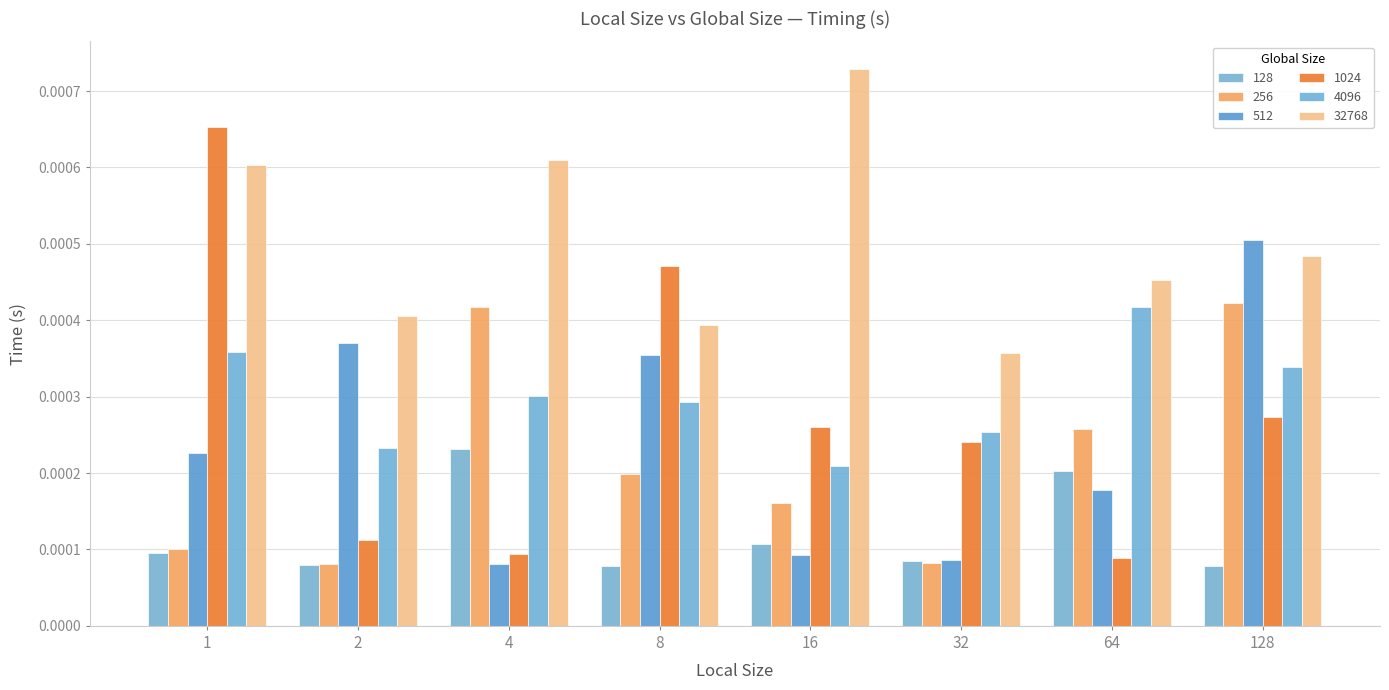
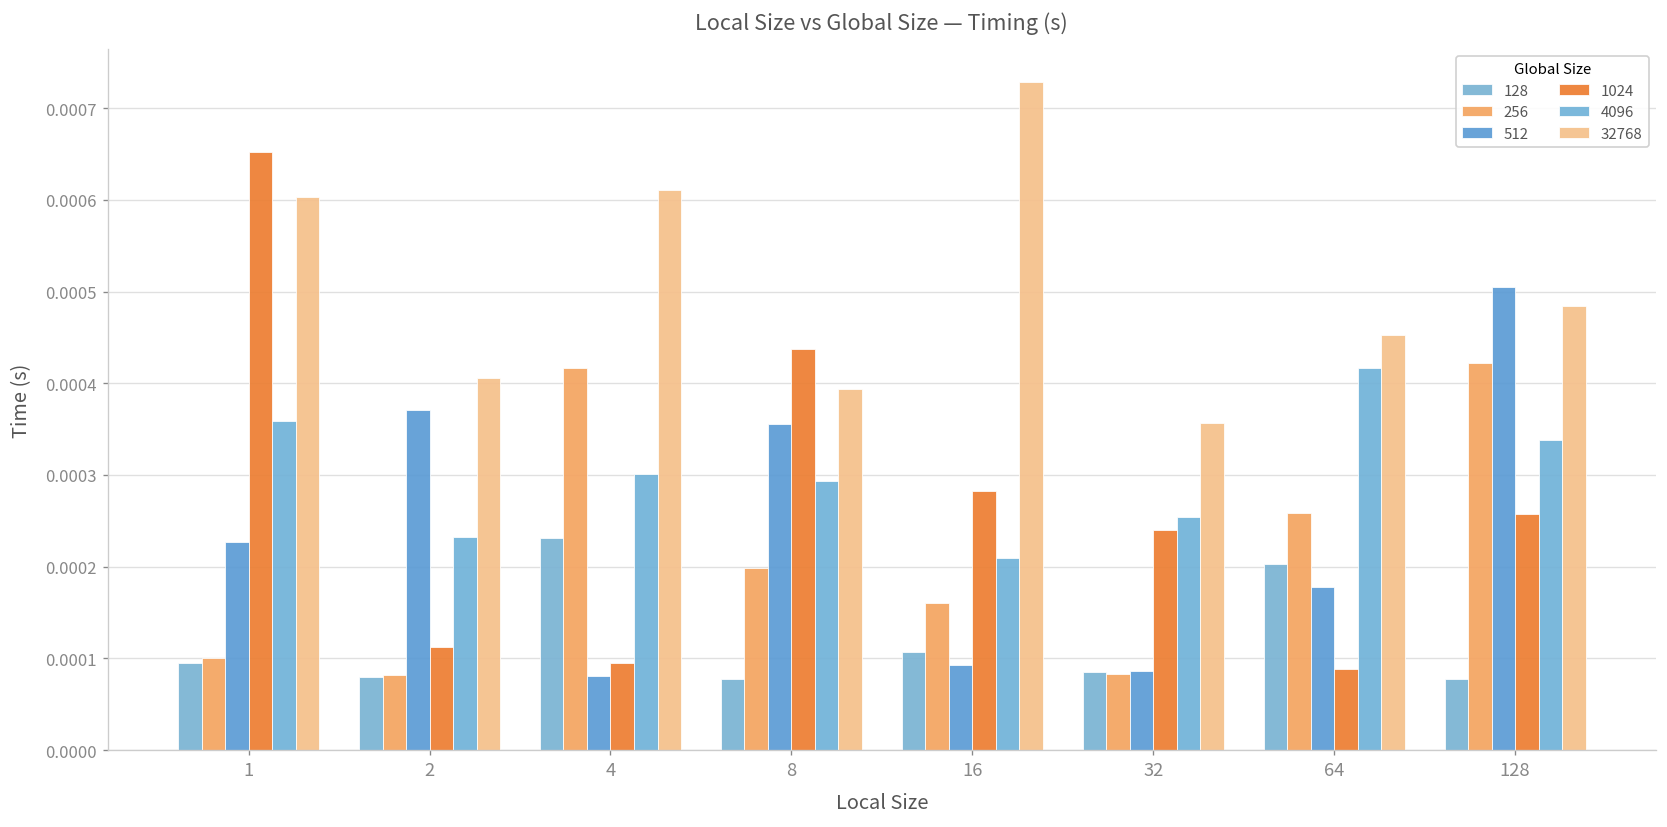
  {
    "1024": {
      "1": 0.00065,
      "2": 0.00011,
      "4": 0.00009,
-     "8": 0.00047,
-     "16": 0.00026,
+     "8": 0.00044,
+     "16": 0.00028,
      "32": 0.00024,
      "64": 0.00009,
-     "128": 0.00027
+     "128": 0.00026
    }
  }
